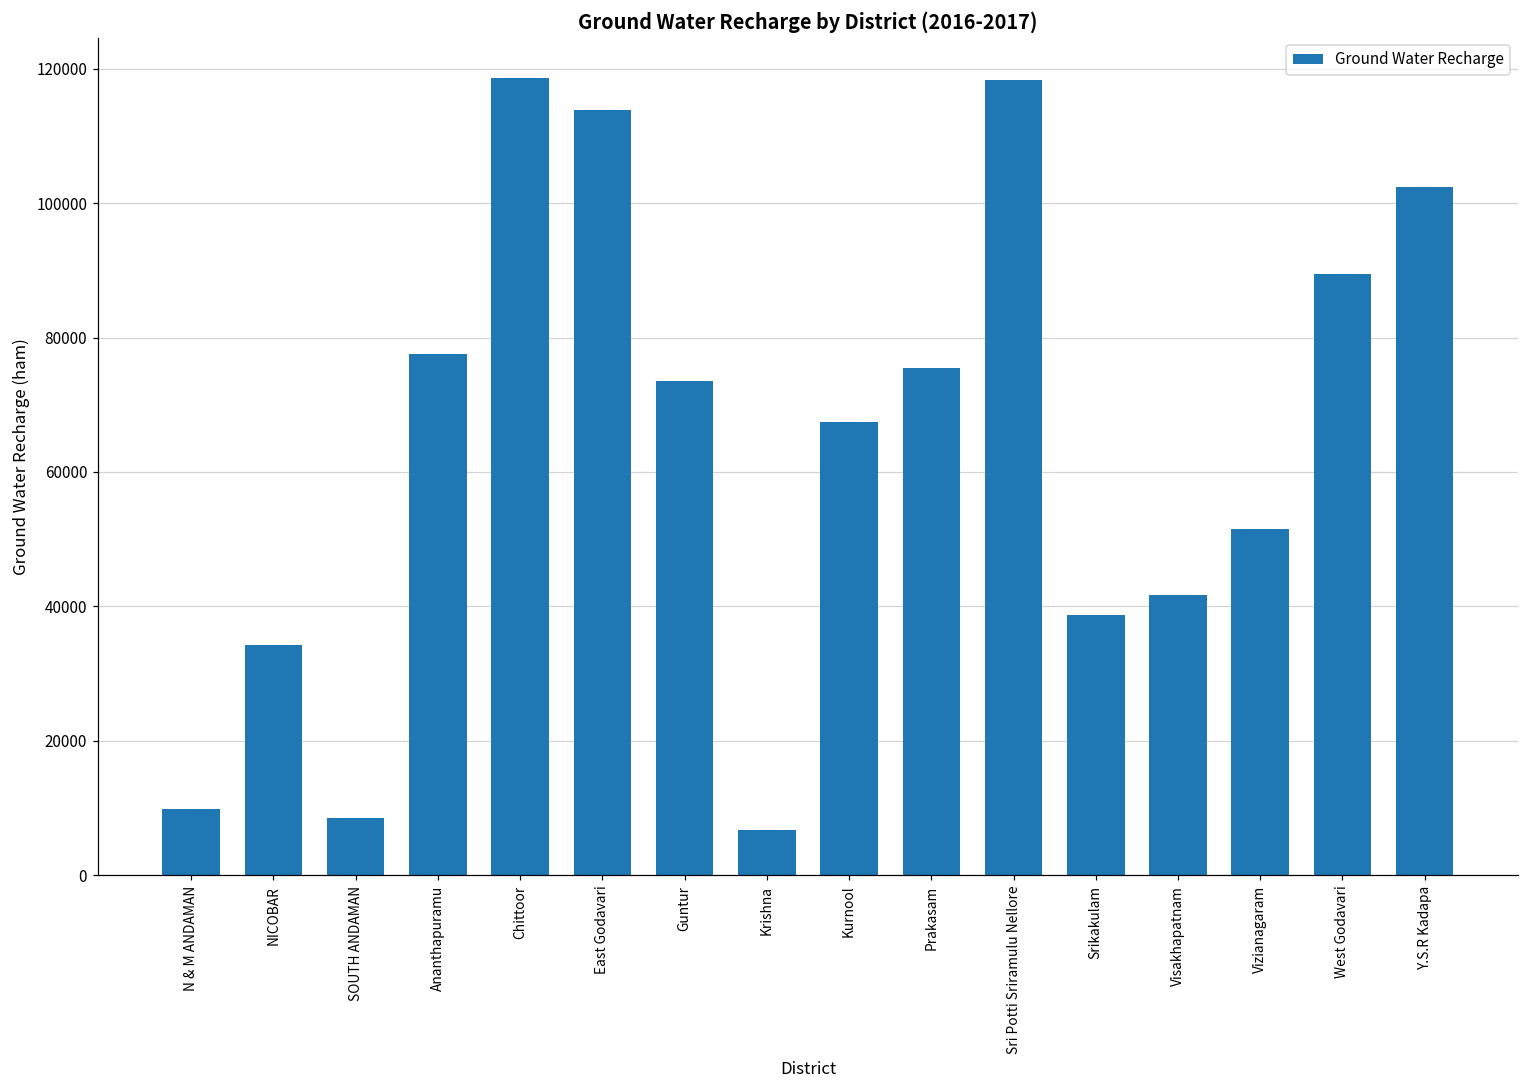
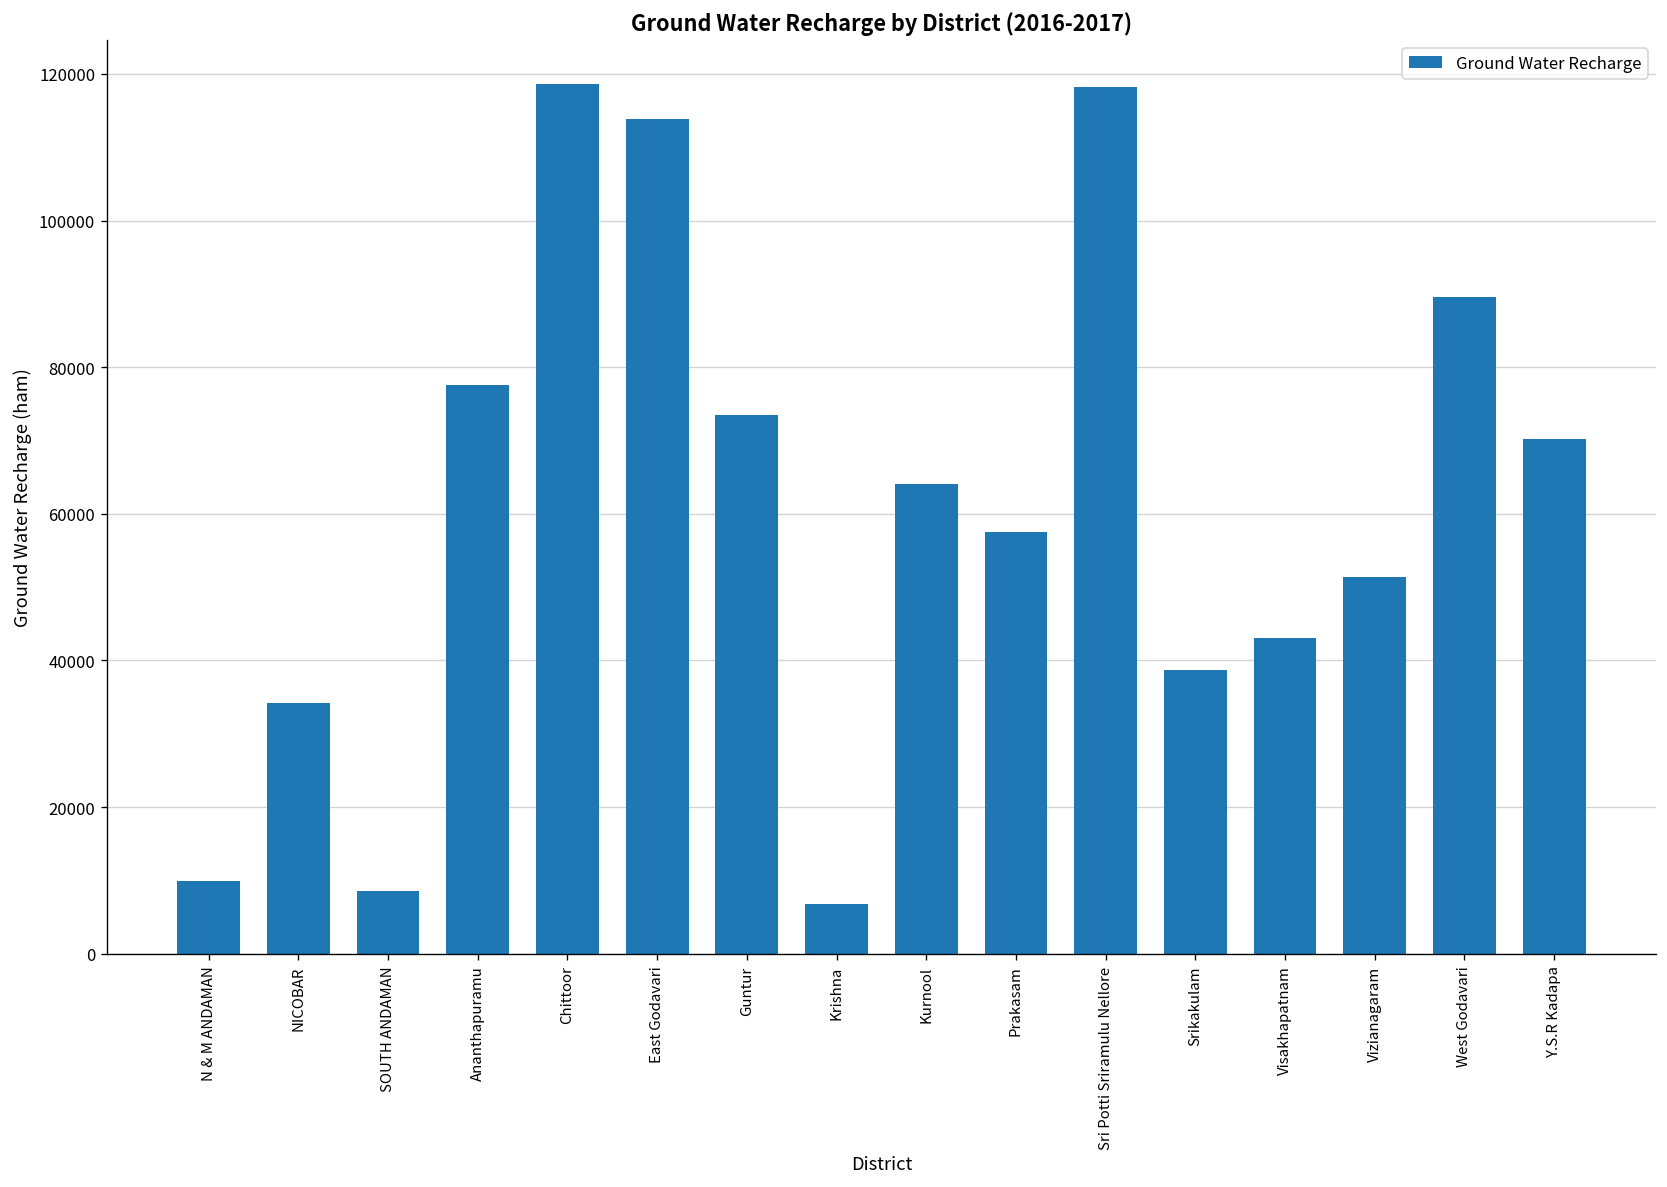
  {
    "N & M ANDAMAN": 10000,
    "NICOBAR": 34000,
    "SOUTH ANDAMAN": 9000,
    "Ananthapuramu": 78000,
    "Chittoor": 119000,
    "East Godavari": 114000,
    "Guntur": 74000,
    "Krishna": 7000,
-   "Kurnool": 67000,
-   "Prakasam": 75000,
+   "Kurnool": 64000,
+   "Prakasam": 58000,
    "Sri Potti Sriramulu Nellore": 118000,
    "Srikakulam": 39000,
-   "Visakhapatnam": 42000,
+   "Visakhapatnam": 43000,
    "Vizianagaram": 51000,
    "West Godavari": 90000,
-   "Y.S.R Kadapa": 102000
+   "Y.S.R Kadapa": 70000
  }
